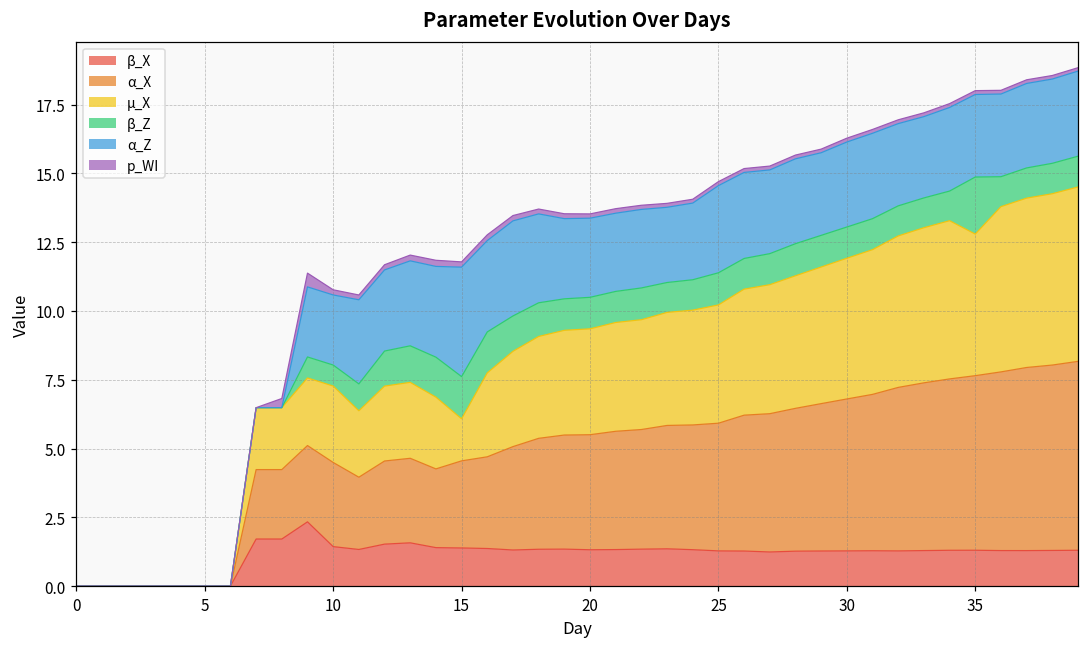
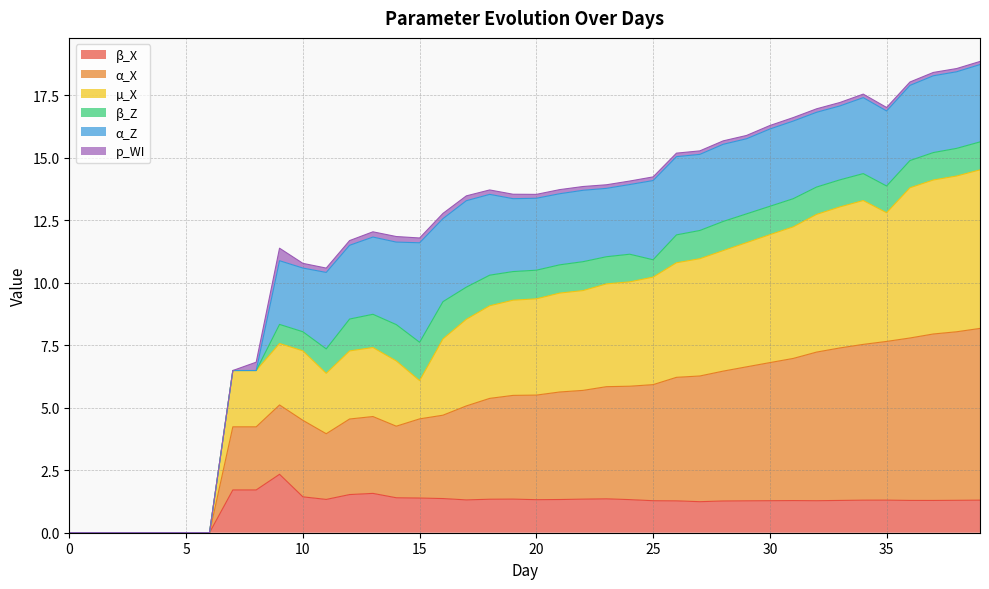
  {
    "µ_X": {
      "10": 2.8,
      "15": 1.5,
      "20": 3.8,
      "25": 4.3,
      "30": 5.1,
      "35": 5.1
    },
    "β_Z": {
      "10": 0.8,
      "15": 1.5,
      "20": 1.1,
-     "25": 1.2,
+     "25": 0.7,
      "30": 1.1,
-     "35": 2.1
+     "35": 1.1
    },
    "α_Z": {
      "10": 2.5,
      "15": 4.0,
      "20": 2.9,
      "25": 3.2,
      "30": 3.1,
      "35": 3.0
    },
    "p_WI": {
      "10": 0.2,
      "15": 0.2,
      "20": 0.2,
      "25": 0.1,
      "30": 0.1,
      "35": 0.1
    }
  }
